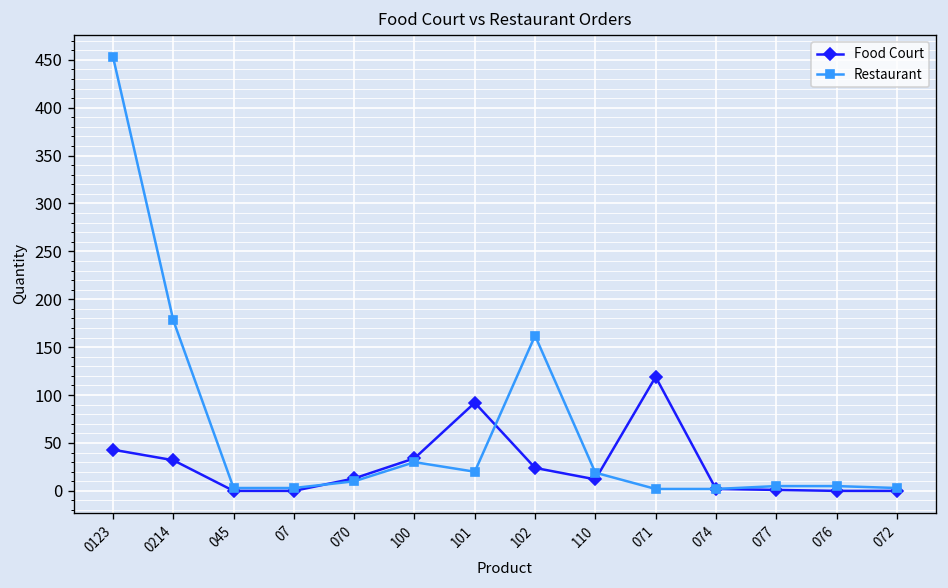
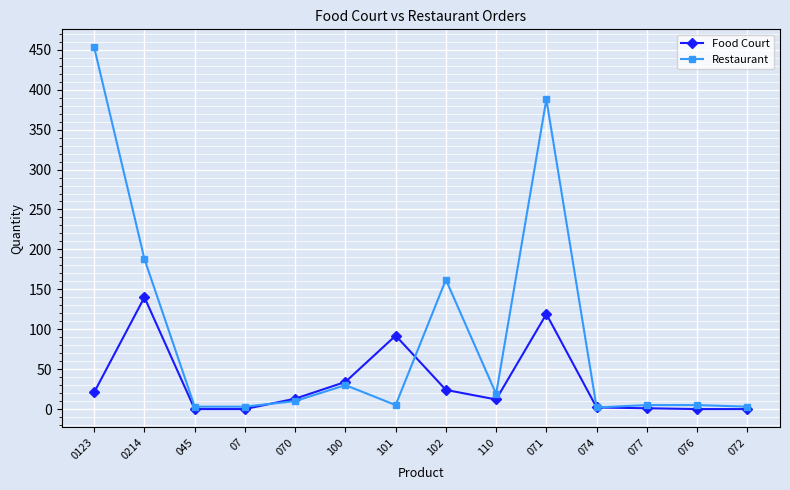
  {
    "Food Court": {
-     "0123": 40,
-     "0214": 30,
+     "0123": 20,
+     "0214": 140,
      "100": 30,
      "101": 90,
      "102": 20,
      "110": 10,
      "071": 120,
      "077": 0,
      "076": 0
    },
    "Restaurant": {
      "0123": 450,
-     "0214": 180,
+     "0214": 190,
      "100": 30,
-     "101": 20,
+     "101": 10,
      "102": 160,
      "110": 20,
-     "071": 0,
+     "071": 390,
      "077": 10,
      "076": 10
    }
  }
